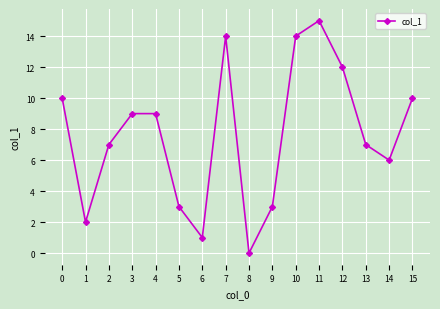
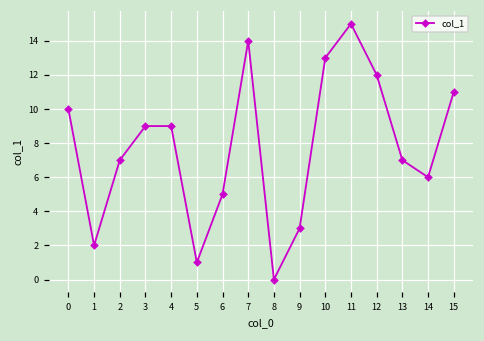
  {
    "0": 10,
    "1": 2,
    "2": 7,
    "3": 9,
    "4": 9,
-   "5": 3,
-   "6": 1,
+   "5": 1,
+   "6": 5,
    "7": 14,
    "8": 0,
    "9": 3,
-   "10": 14,
+   "10": 13,
    "11": 15,
    "12": 12,
    "13": 7,
    "14": 6,
-   "15": 10
+   "15": 11
  }
